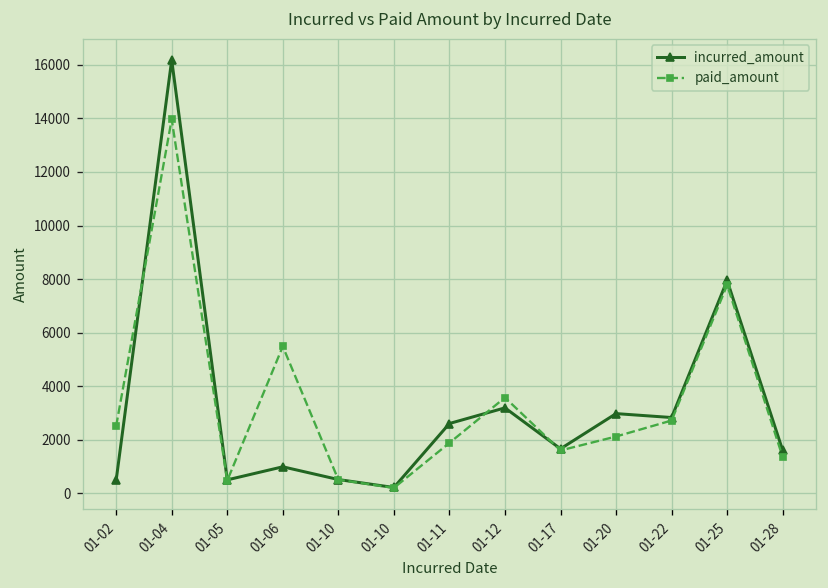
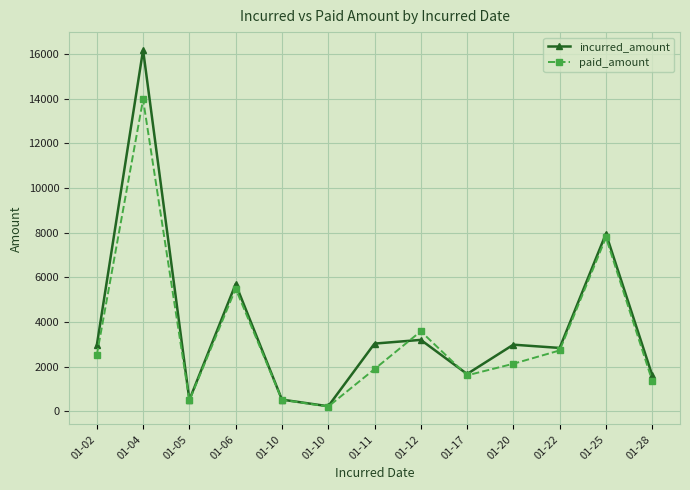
  {
    "incurred_amount": {
-     "01-02": 500,
+     "01-02": 3000,
      "01-04": 16200,
-     "01-06": 1000,
-     "01-11": 2600,
+     "01-06": 5700,
+     "01-11": 3000,
      "01-12": 3200,
      "01-20": 3000,
      "01-25": 8000,
      "01-28": 1600
    },
    "paid_amount": {
      "01-02": 2500,
      "01-04": 14000,
      "01-06": 5500,
      "01-11": 1900,
      "01-12": 3600,
      "01-20": 2100,
      "01-25": 7800,
      "01-28": 1400
    }
  }
